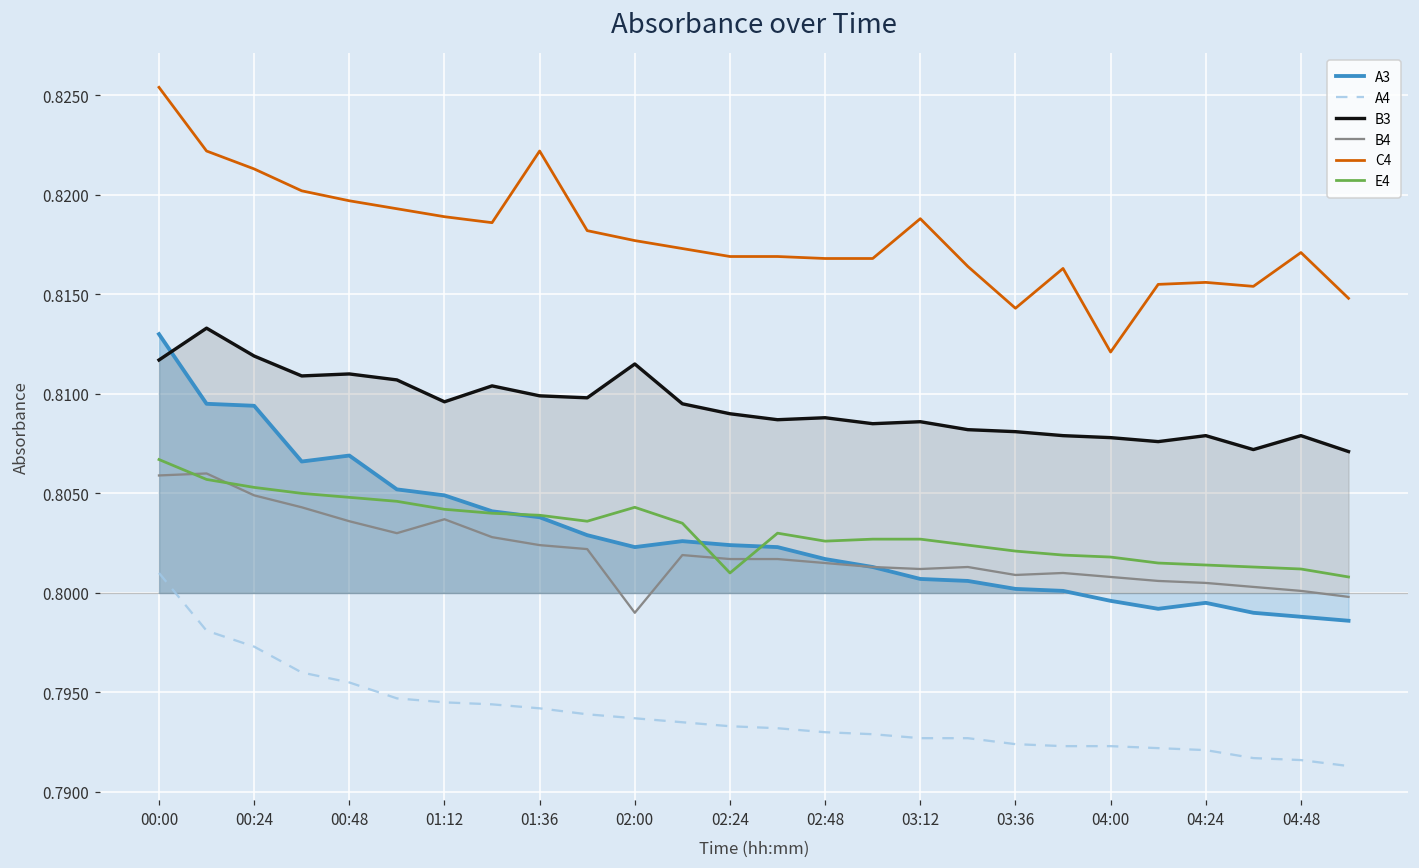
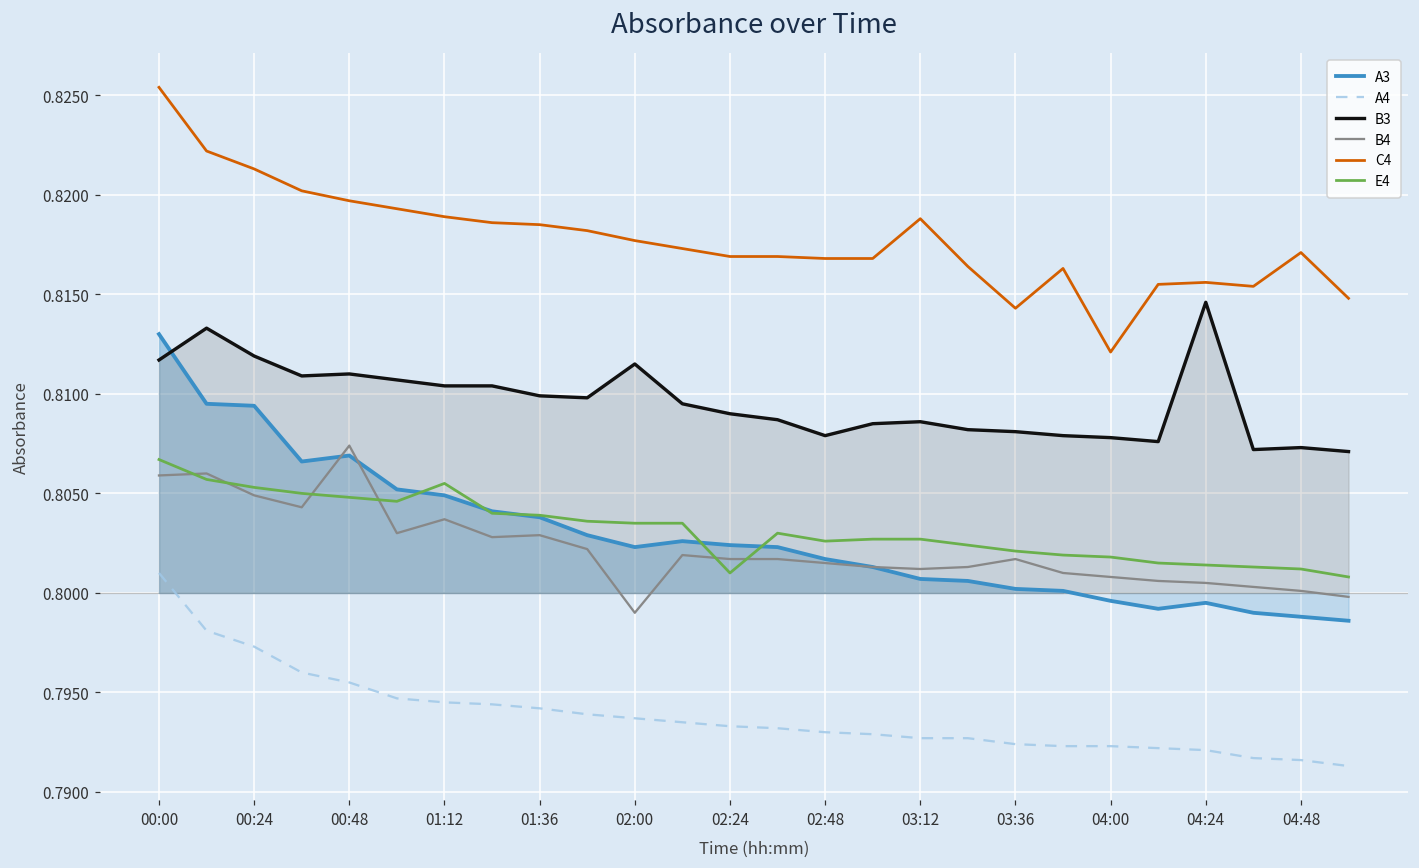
  {
    "B3": {
      "00:00": 0.8117,
      "00:24": 0.8119,
      "00:48": 0.8110,
-     "01:12": 0.8096,
+     "01:12": 0.8104,
      "01:36": 0.8099,
      "02:00": 0.8115,
      "02:24": 0.8090,
-     "02:48": 0.8088,
+     "02:48": 0.8079,
      "03:12": 0.8086,
      "03:36": 0.8081,
      "04:00": 0.8078,
-     "04:24": 0.8079,
-     "04:48": 0.8079
+     "04:24": 0.8146,
+     "04:48": 0.8073
    },
    "B4": {
      "00:00": 0.8059,
      "00:24": 0.8049,
-     "00:48": 0.8036,
+     "00:48": 0.8074,
      "01:12": 0.8037,
-     "01:36": 0.8024,
+     "01:36": 0.8029,
      "02:00": 0.7990,
      "02:24": 0.8017,
      "02:48": 0.8015,
      "03:12": 0.8012,
-     "03:36": 0.8009,
+     "03:36": 0.8017,
      "04:00": 0.8008,
      "04:24": 0.8005
    },
    "C4": {
      "00:00": 0.8254,
      "00:24": 0.8213,
      "00:48": 0.8197,
      "01:12": 0.8189,
-     "01:36": 0.8222,
+     "01:36": 0.8185,
      "02:00": 0.8177,
      "02:24": 0.8169,
      "02:48": 0.8168,
      "03:12": 0.8188,
      "03:36": 0.8143,
      "04:00": 0.8121,
      "04:24": 0.8156,
      "04:48": 0.8171
    },
    "E4": {
      "00:00": 0.8067,
      "00:24": 0.8053,
      "00:48": 0.8048,
-     "01:12": 0.8042,
-     "02:00": 0.8043,
+     "01:12": 0.8055,
+     "02:00": 0.8035,
      "02:24": 0.8010,
      "02:48": 0.8026,
      "03:12": 0.8027,
      "03:36": 0.8021,
      "04:00": 0.8018,
      "04:24": 0.8014,
      "04:48": 0.8012
    }
  }
